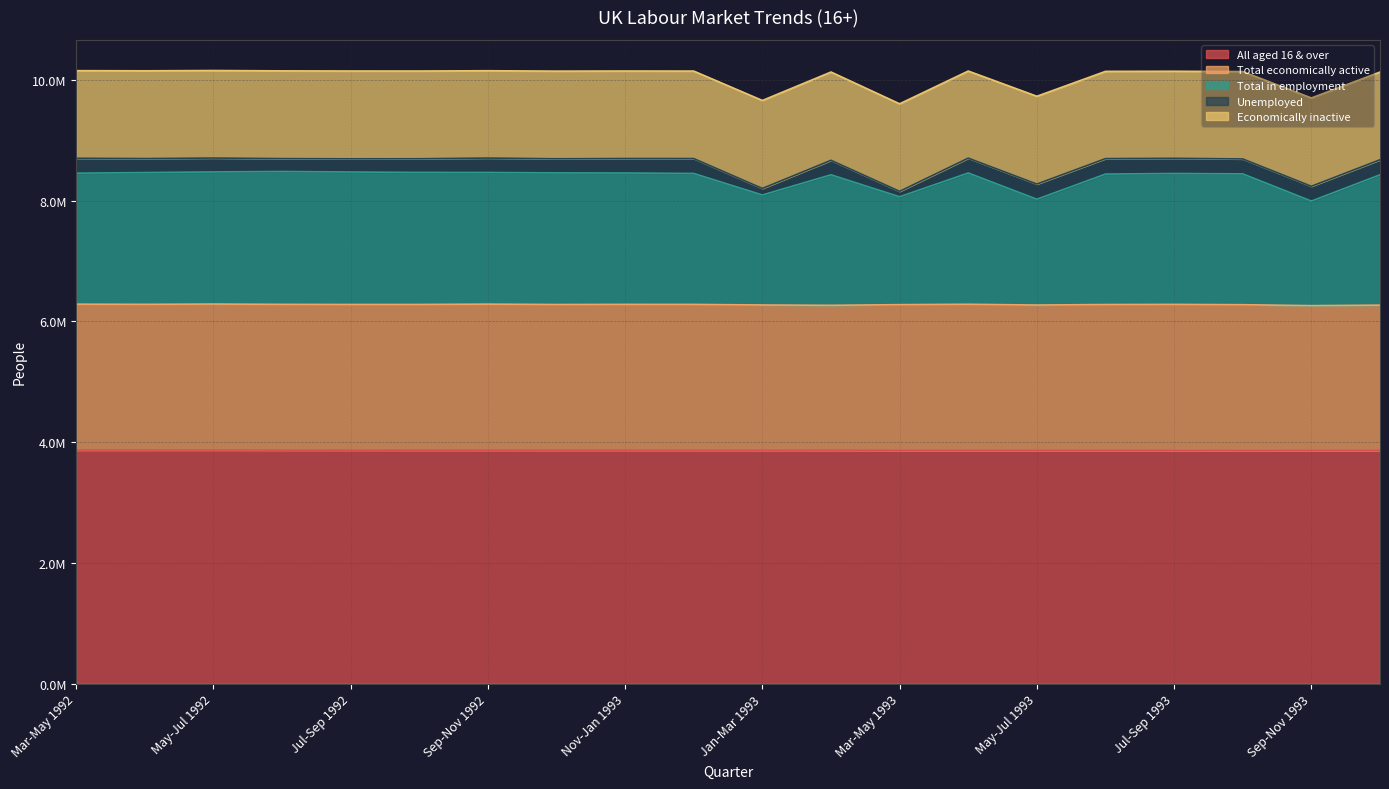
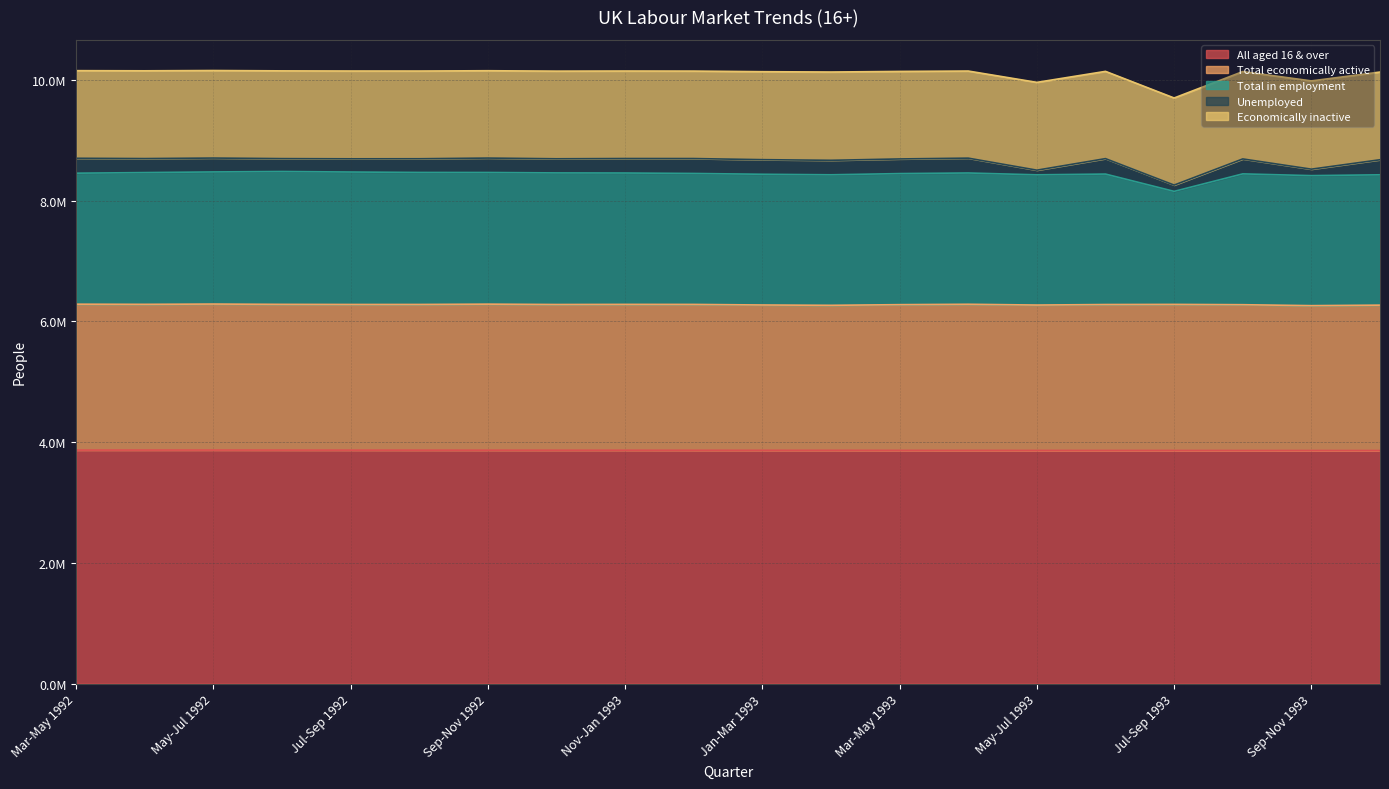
  {
    "All aged 16 & over": {
      "Mar-May 1992": 3900000,
      "May-Jul 1992": 3900000,
      "Jul-Sep 1992": 3900000,
      "Sep-Nov 1992": 3900000,
      "Nov-Jan 1993": 3900000,
      "Jan-Mar 1993": 3900000,
      "Mar-May 1993": 3900000,
      "May-Jul 1993": 3900000,
      "Jul-Sep 1993": 3900000,
      "Sep-Nov 1993": 3900000
    },
    "Total in employment": {
      "Mar-May 1992": 2200000,
      "May-Jul 1992": 2200000,
      "Jul-Sep 1992": 2200000,
      "Sep-Nov 1992": 2200000,
      "Nov-Jan 1993": 2200000,
-     "Jan-Mar 1993": 1800000,
-     "Mar-May 1993": 1800000,
-     "May-Jul 1993": 1800000,
-     "Jul-Sep 1993": 2200000,
-     "Sep-Nov 1993": 1700000
+     "Jan-Mar 1993": 2200000,
+     "Mar-May 1993": 2200000,
+     "May-Jul 1993": 2200000,
+     "Jul-Sep 1993": 1900000,
+     "Sep-Nov 1993": 2200000
    },
    "Unemployed": {
      "Mar-May 1992": 200000,
      "May-Jul 1992": 200000,
      "Jul-Sep 1992": 200000,
      "Sep-Nov 1992": 200000,
      "Nov-Jan 1993": 200000,
-     "Jan-Mar 1993": 100000,
-     "Mar-May 1993": 100000,
-     "May-Jul 1993": 300000,
-     "Jul-Sep 1993": 300000,
-     "Sep-Nov 1993": 200000
+     "Jan-Mar 1993": 200000,
+     "Mar-May 1993": 200000,
+     "May-Jul 1993": 100000,
+     "Jul-Sep 1993": 100000,
+     "Sep-Nov 1993": 100000
    }
  }
